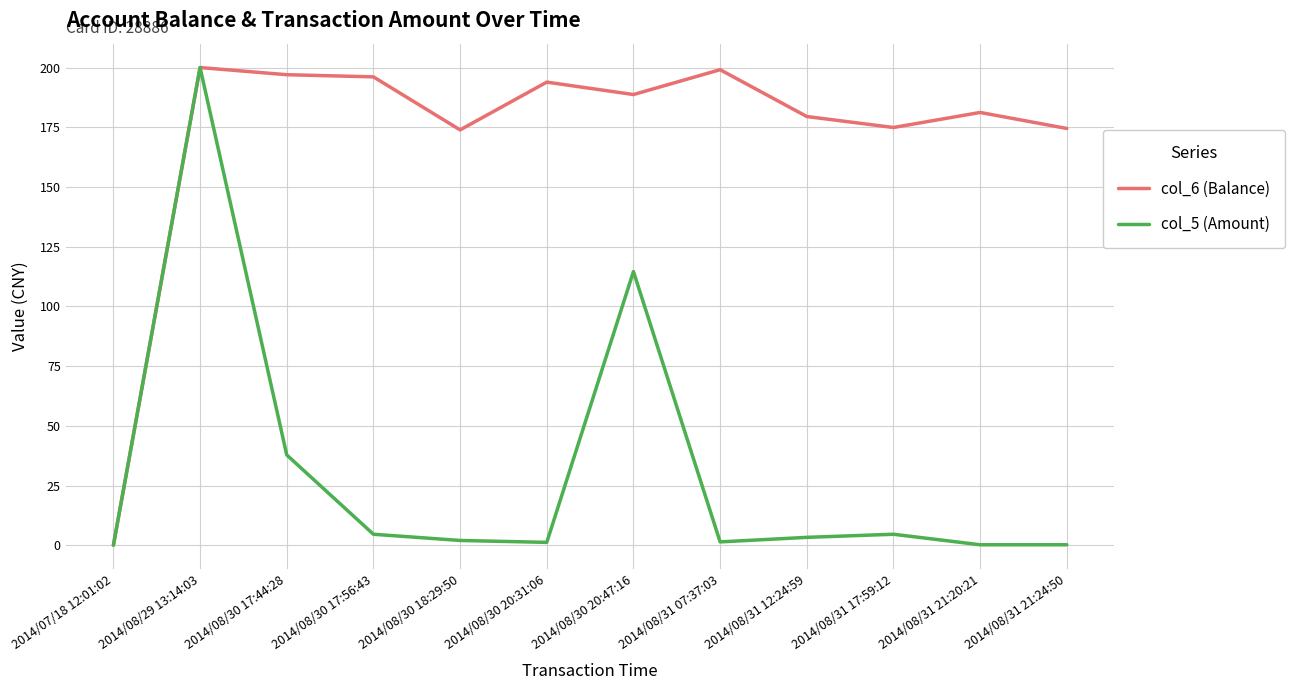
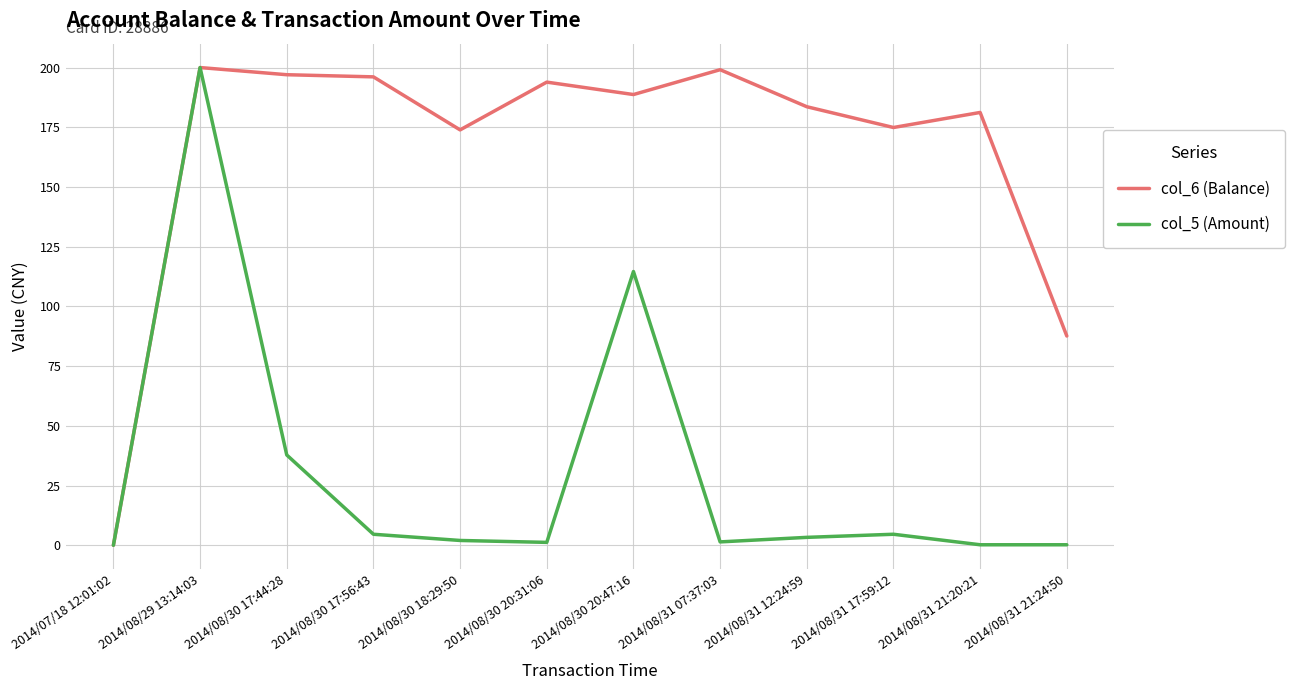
  {
    "col_6 (Balance)": {
      "2014/08/30 17:44:28": 197,
      "2014/08/30 17:56:43": 196,
      "2014/08/30 18:29:50": 174,
      "2014/08/30 20:31:06": 194,
      "2014/08/30 20:47:16": 189,
      "2014/08/31 07:37:03": 199,
-     "2014/08/31 12:24:59": 180,
+     "2014/08/31 12:24:59": 184,
      "2014/08/31 17:59:12": 175,
      "2014/08/31 21:20:21": 181,
-     "2014/08/31 21:24:50": 175
+     "2014/08/31 21:24:50": 88
    },
    "col_5 (Amount)": {
      "2014/08/30 17:44:28": 38,
      "2014/08/30 17:56:43": 5,
      "2014/08/30 18:29:50": 2,
      "2014/08/30 20:31:06": 1,
      "2014/08/30 20:47:16": 115,
      "2014/08/31 07:37:03": 1,
      "2014/08/31 12:24:59": 3,
      "2014/08/31 17:59:12": 5,
      "2014/08/31 21:20:21": 0,
      "2014/08/31 21:24:50": 0
    }
  }
